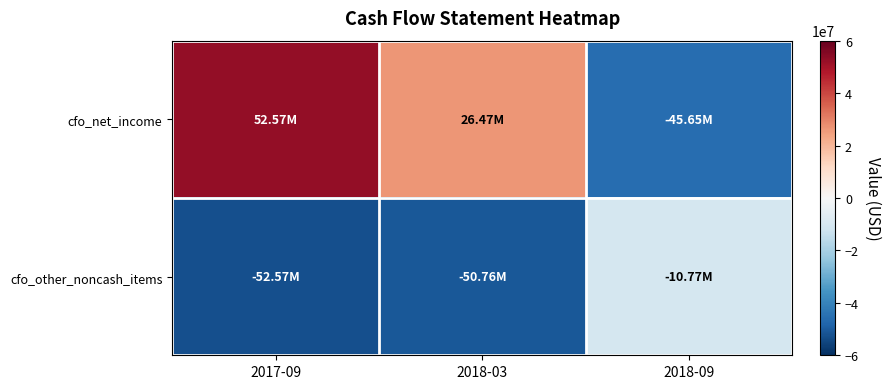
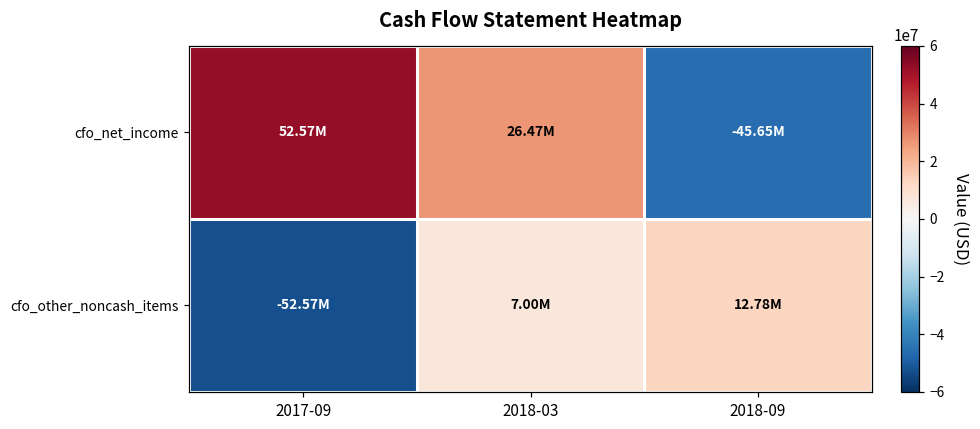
  {
    "cfo_net_income": {
      "2017-09": "52.57M",
      "2018-03": "26.47M",
      "2018-09": "-45.65M"
    },
    "cfo_other_noncash_items": {
      "2017-09": "-52.57M",
-     "2018-03": "-50.76M",
-     "2018-09": "-10.77M"
+     "2018-03": "7.00M",
+     "2018-09": "12.78M"
    }
  }
